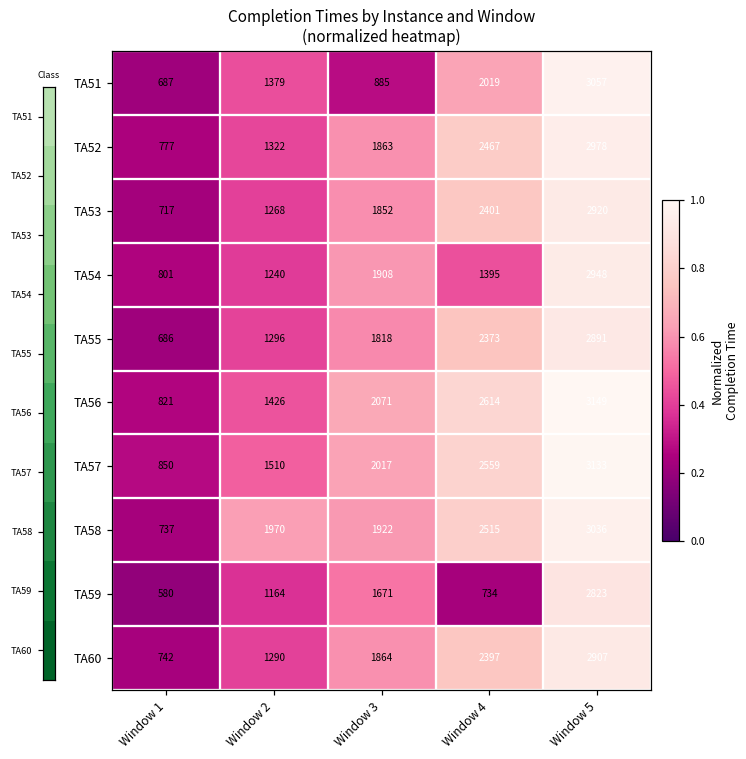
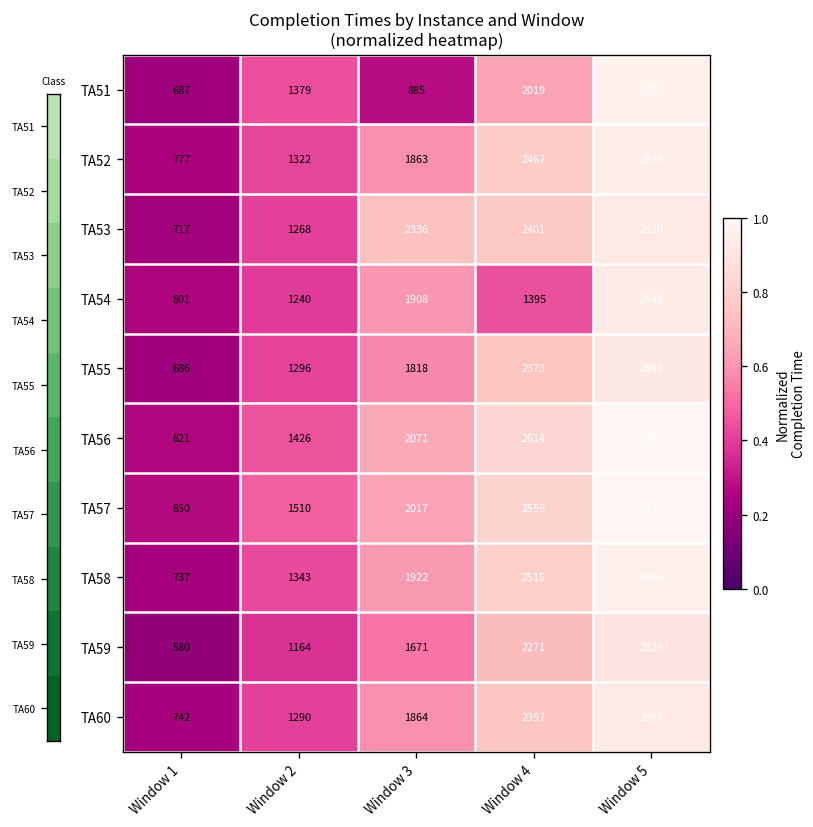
  {
    "TA51": {
      "Window 1": 687,
      "Window 2": 1379,
      "Window 3": 885,
      "Window 4": 2019
    },
    "TA52": {
      "Window 1": 777,
      "Window 2": 1322,
      "Window 3": 1863,
      "Window 4": 2467
    },
    "TA53": {
      "Window 1": 717,
      "Window 2": 1268,
-     "Window 3": 1852,
+     "Window 3": 2336,
      "Window 4": 2401
    },
    "TA54": {
      "Window 1": 801,
      "Window 2": 1240,
      "Window 3": 1908,
      "Window 4": 1395
    },
    "TA55": {
      "Window 1": 686,
      "Window 2": 1296,
      "Window 3": 1818,
      "Window 4": 2373
    },
    "TA56": {
      "Window 1": 821,
      "Window 2": 1426,
      "Window 3": 2071
    },
    "TA57": {
      "Window 1": 850,
      "Window 2": 1510,
      "Window 3": 2017,
      "Window 4": 2559
    },
    "TA58": {
      "Window 1": 737,
-     "Window 2": 1970,
+     "Window 2": 1343,
      "Window 3": 1922,
      "Window 4": 2515
    },
    "TA59": {
      "Window 1": 580,
      "Window 2": 1164,
      "Window 3": 1671,
-     "Window 4": 734
+     "Window 4": 2271
    },
    "TA60": {
      "Window 1": 742,
      "Window 2": 1290,
      "Window 3": 1864,
      "Window 4": 2397
    }
  }
